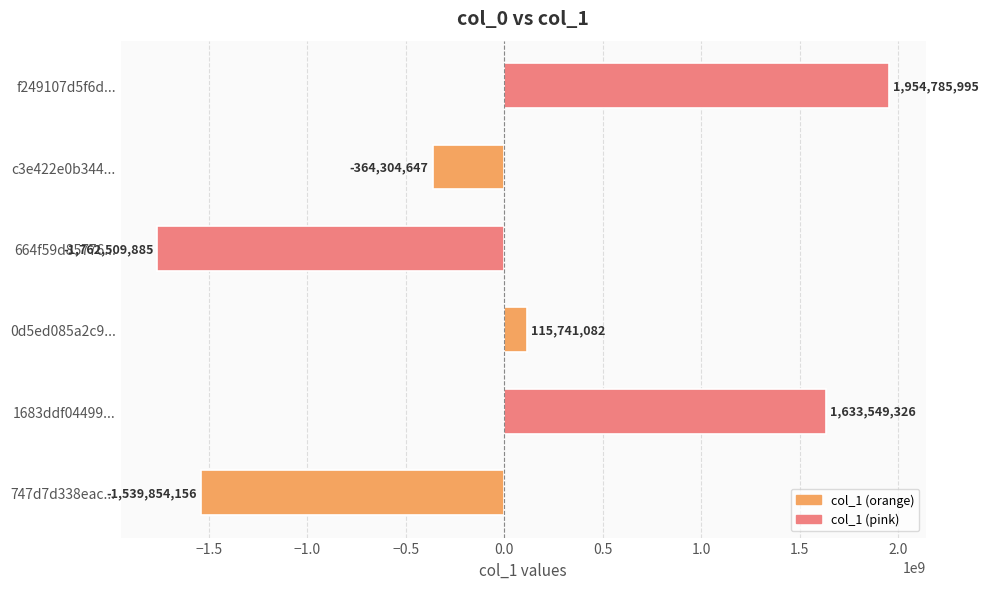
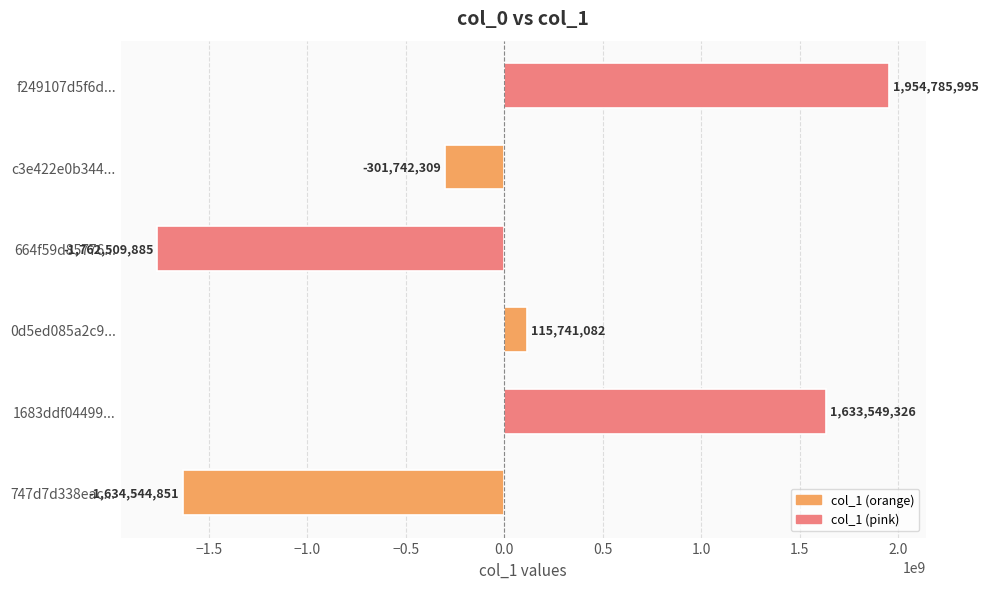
  {
    "f249107d5f6d...": "1,954,785,995",
-   "c3e422e0b344...": "-364,304,647",
+   "c3e422e0b344...": "-301,742,309",
    "664f59d85776...": "-1,762,509,885",
    "0d5ed085a2c9...": "115,741,082",
    "1683ddf04499...": "1,633,549,326",
-   "747d7d338eac...": "-1,539,854,156"
+   "747d7d338eac...": "-1,634,544,851"
  }
